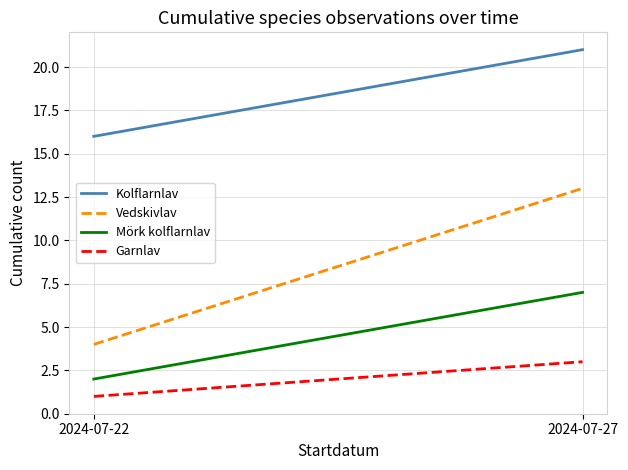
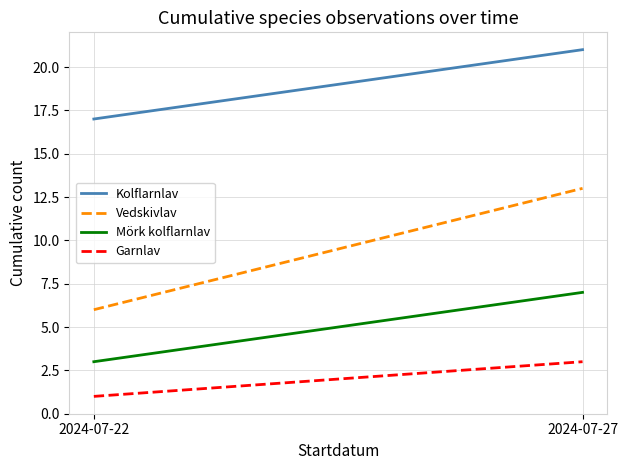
  {
    "Kolflarnlav": {
-     "2024-07-22": 16,
+     "2024-07-22": 17,
      "2024-07-27": 21
    },
    "Vedskivlav": {
-     "2024-07-22": 4,
+     "2024-07-22": 6,
      "2024-07-27": 13
    },
    "Mörk kolflarnlav": {
-     "2024-07-22": 2,
+     "2024-07-22": 3,
      "2024-07-27": 7
    },
    "Garnlav": {
      "2024-07-22": 1,
      "2024-07-27": 3
    }
  }
